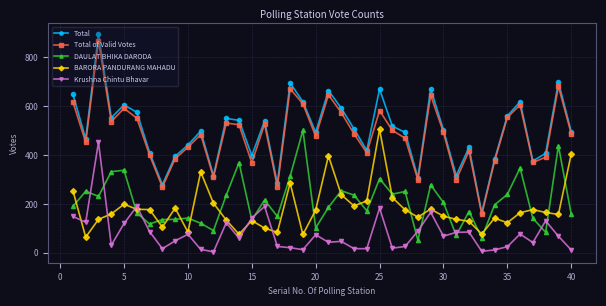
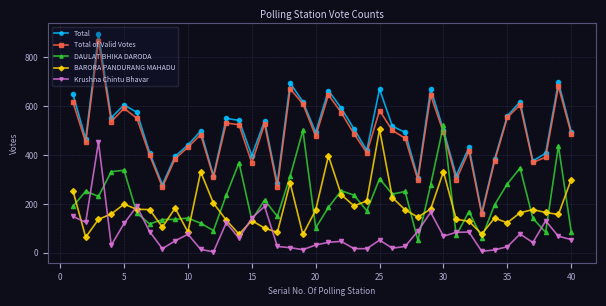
  {
    "Total": {
      "5": 610,
      "15": 400,
      "20": 490,
      "25": 670
    },
    "Total of Valid Votes": {
      "5": 590,
      "15": 370,
      "20": 480,
      "25": 580
    },
    "DAULAT BHIKA DARODA": {
      "5": 340,
      "10": 140,
      "20": 100,
      "25": 300,
-     "30": 210,
-     "35": 240,
-     "40": 160
+     "30": 520,
+     "35": 280,
+     "40": 90
    },
    "BARORA PANDURANG MAHADU": {
      "5": 200,
      "20": 180,
      "25": 510,
-     "30": 150,
+     "30": 330,
      "35": 120,
-     "40": 400
+     "40": 300
    },
    "Krushna Chintu Bhavar": {
      "5": 120,
-     "20": 70,
-     "25": 180,
+     "20": 30,
+     "25": 50,
      "30": 70,
      "35": 30,
-     "40": 10
+     "40": 50
    }
  }
